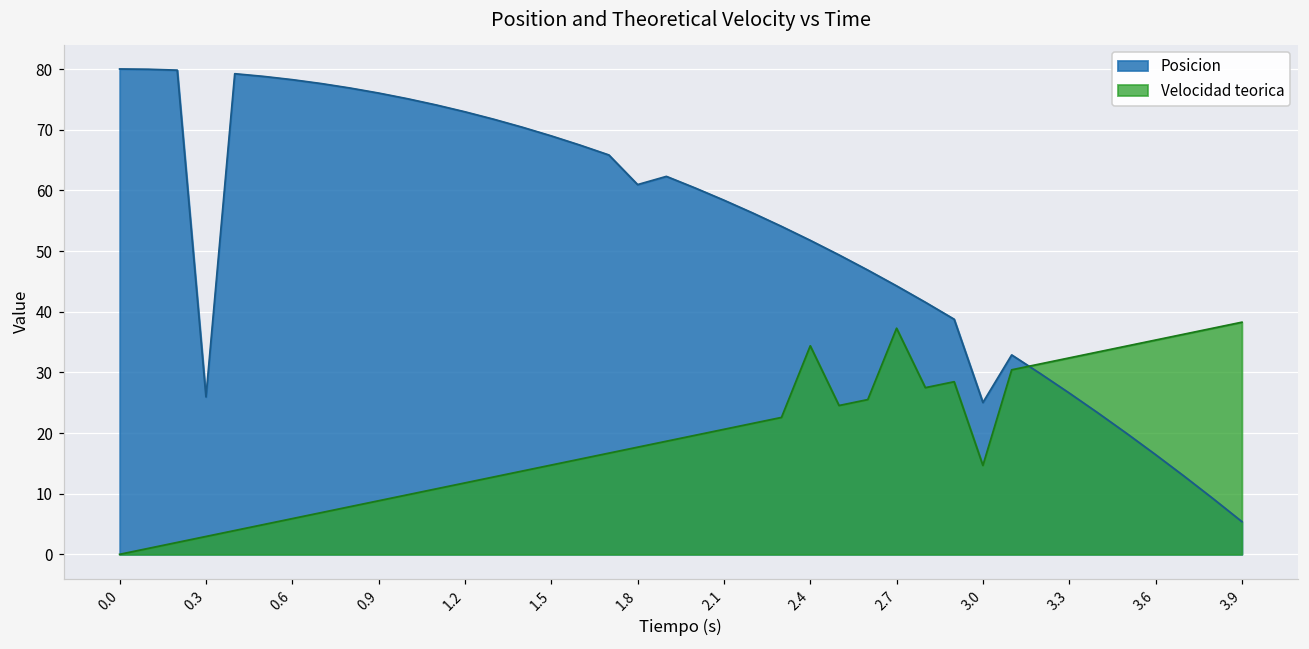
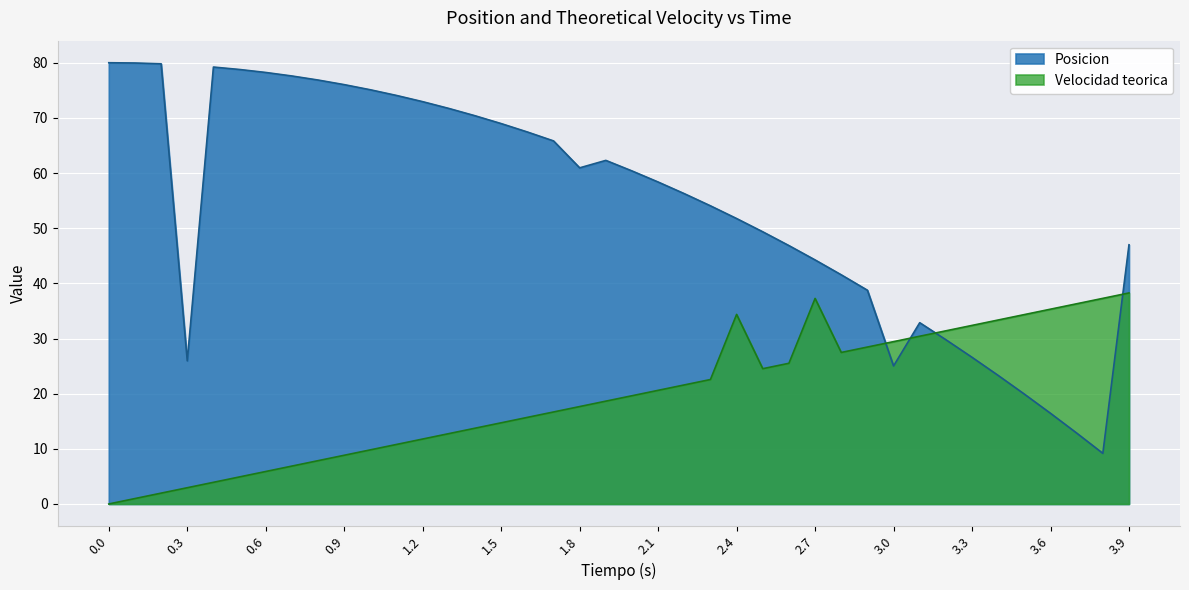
  {
    "Posicion": {
      "0.0": 80,
      "0.3": 26,
      "0.6": 78,
      "0.9": 76,
      "1.2": 73,
      "1.5": 69,
      "1.8": 61,
      "2.1": 58,
      "2.4": 52,
      "2.7": 44,
      "3.0": 25,
      "3.3": 27,
      "3.6": 16,
-     "3.9": 5
+     "3.9": 47
    },
    "Velocidad teorica": {
      "0.0": 0,
      "0.3": 3,
      "0.6": 6,
      "0.9": 9,
      "1.2": 12,
      "1.5": 15,
      "1.8": 18,
      "2.1": 21,
      "2.4": 34,
      "2.7": 37,
-     "3.0": 15,
+     "3.0": 29,
      "3.3": 32,
      "3.6": 35,
      "3.9": 38
    }
  }
